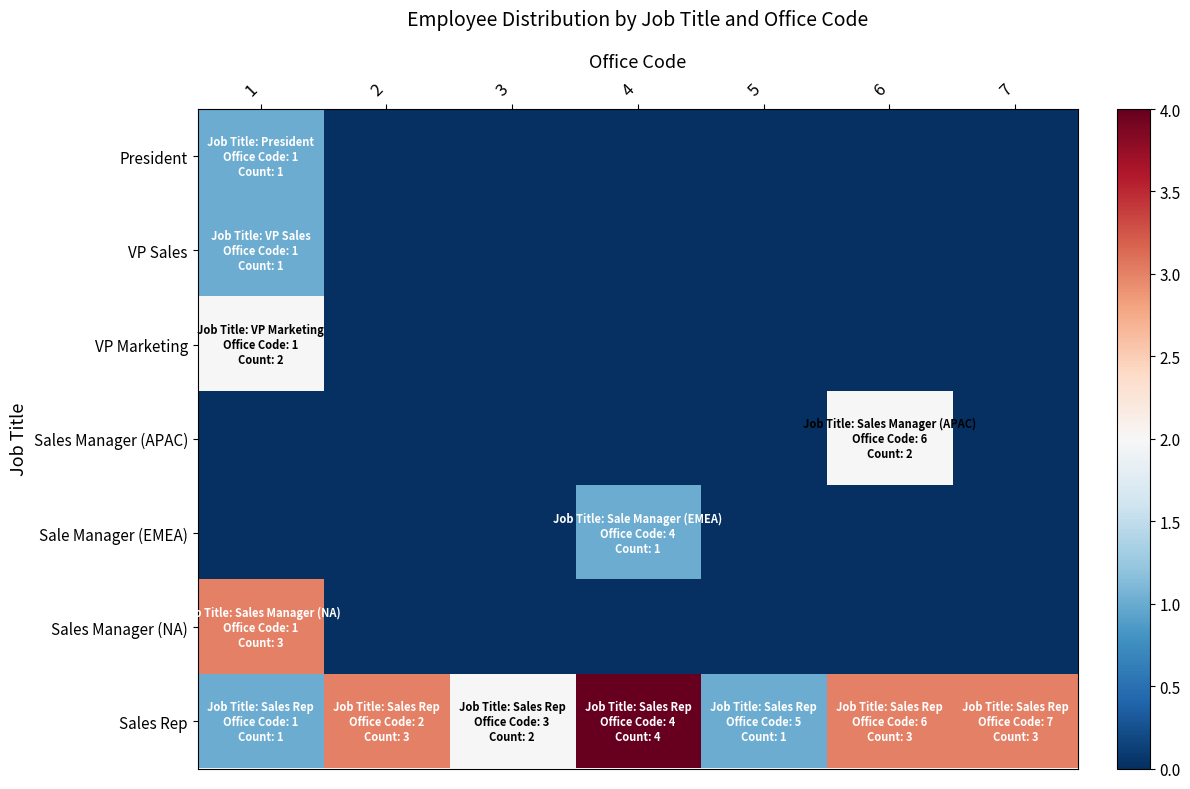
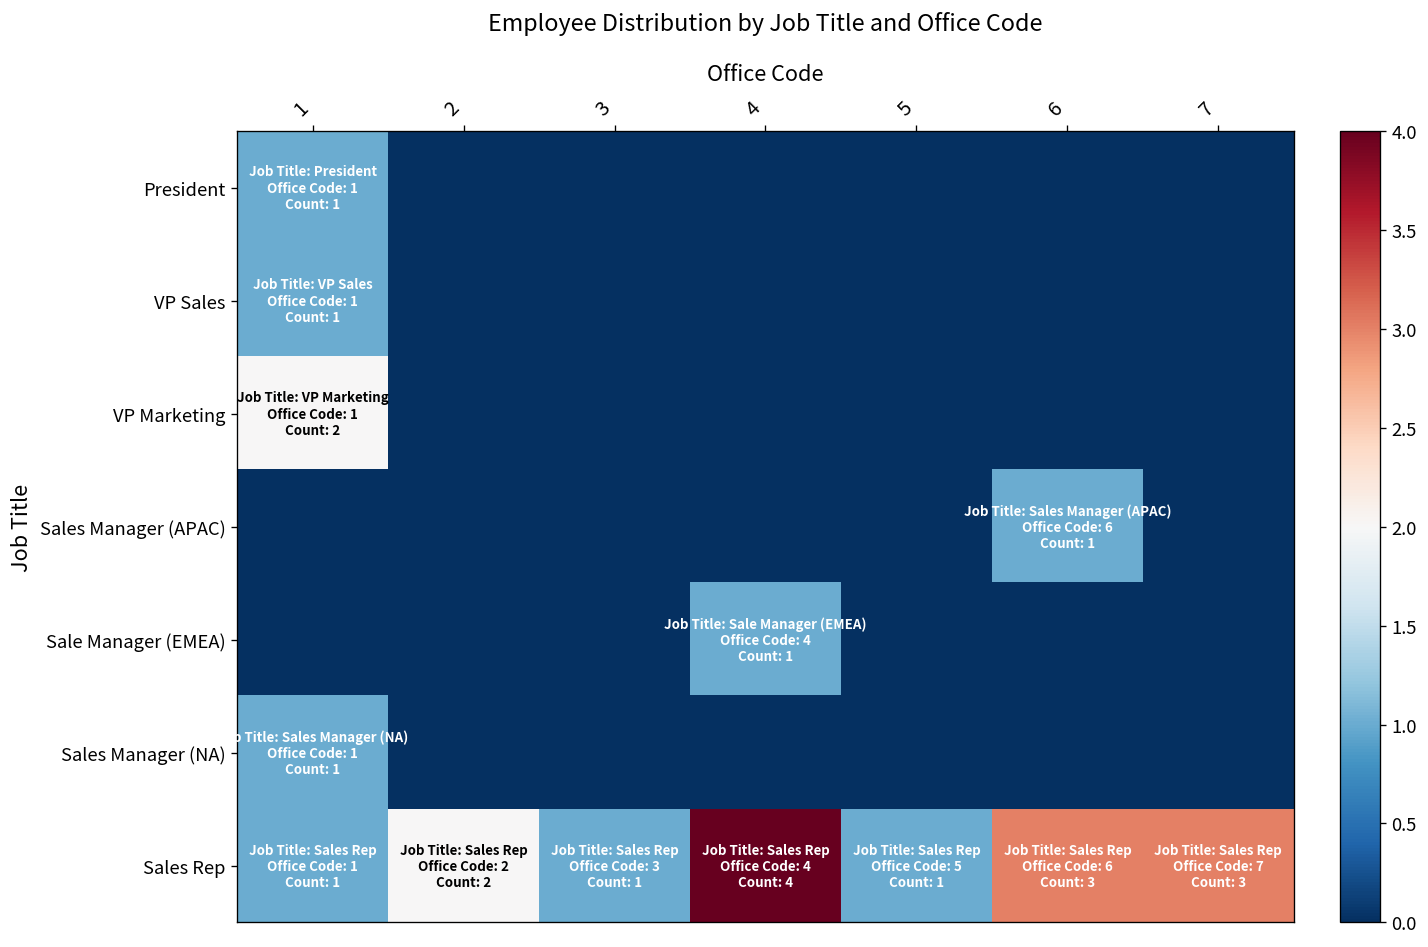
  {
    "Sales Manager (APAC)": {
-     "6": 2
+     "6": 1
    },
    "Sales Manager (NA)": {
-     "1": 3
+     "1": 1
    },
    "Sales Rep": {
-     "2": 3,
-     "3": 2
+     "2": 2,
+     "3": 1
    }
  }
